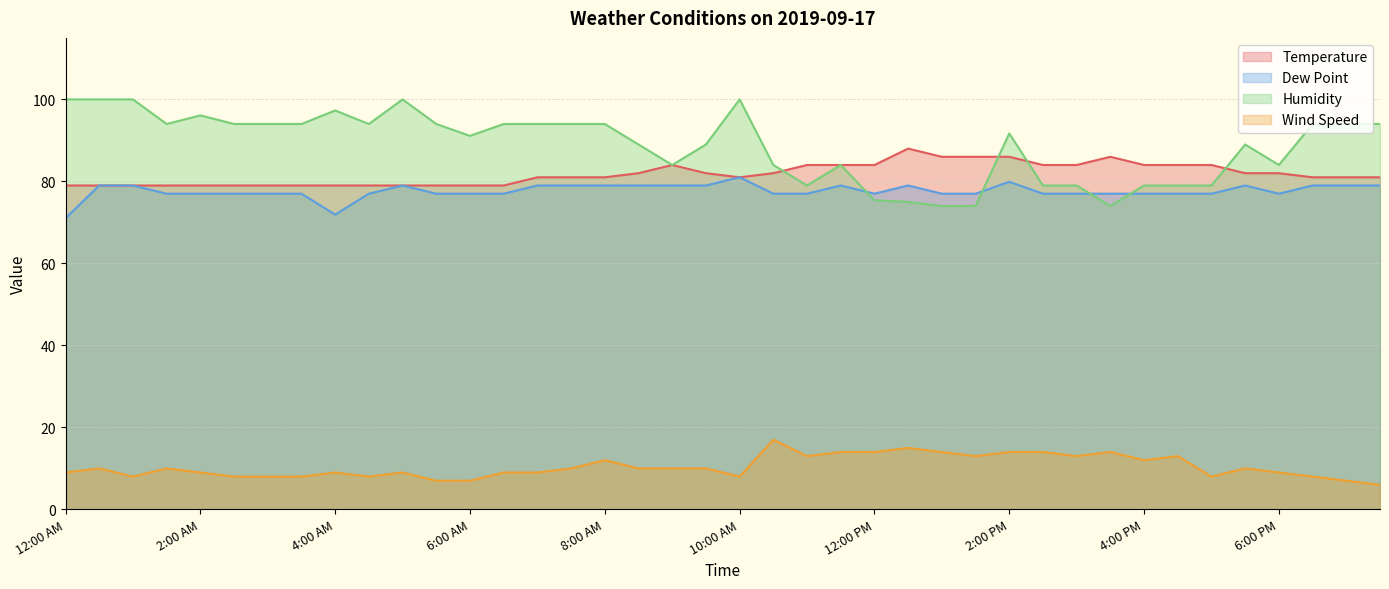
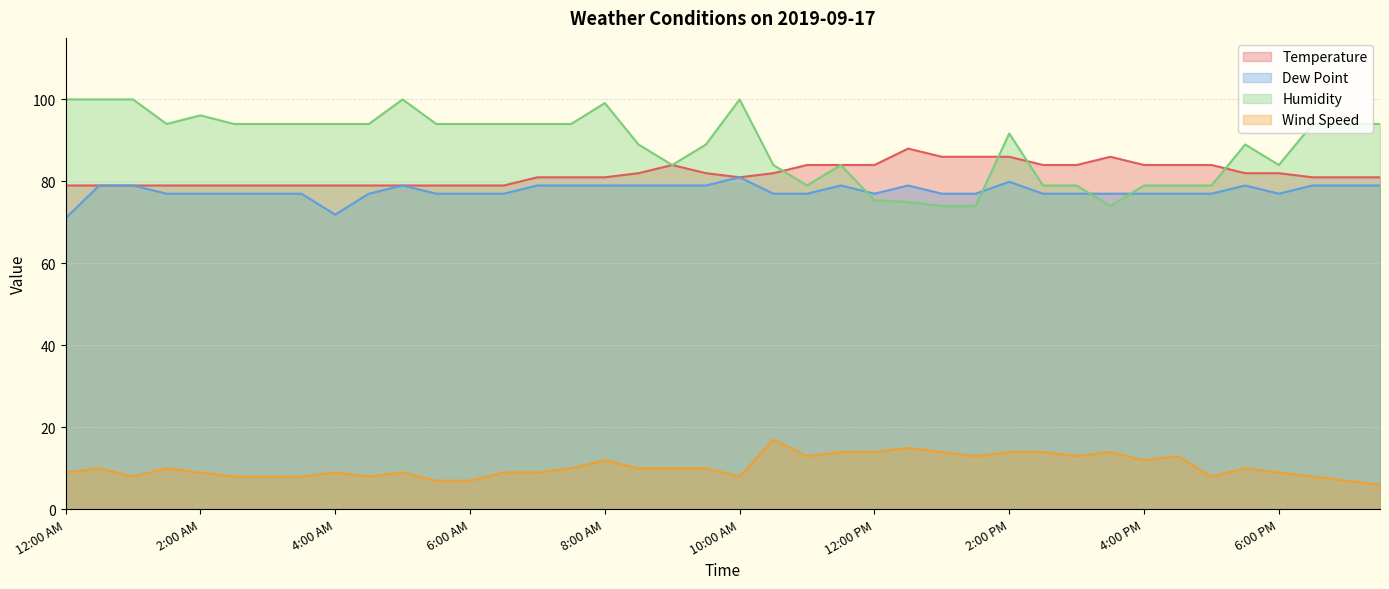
  {
    "Dew Point": {
      "12:00 AM": 71,
      "2:00 AM": 77,
      "4:00 AM": 72,
      "6:00 AM": 77,
      "8:00 AM": 79,
      "12:00 PM": 77,
      "2:00 PM": 80,
      "4:00 PM": 77,
      "6:00 PM": 77
    },
    "Humidity": {
      "12:00 AM": 100,
      "2:00 AM": 96,
-     "4:00 AM": 97,
-     "6:00 AM": 91,
-     "8:00 AM": 94,
+     "4:00 AM": 94,
+     "6:00 AM": 94,
+     "8:00 AM": 99,
      "10:00 AM": 100,
      "12:00 PM": 75,
      "2:00 PM": 92,
      "4:00 PM": 79,
      "6:00 PM": 84
    }
  }
